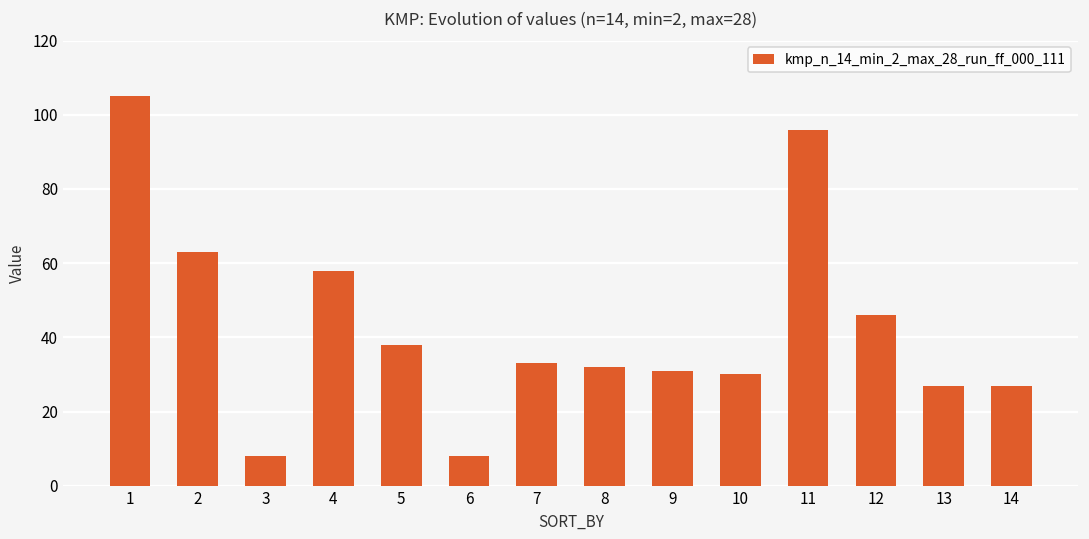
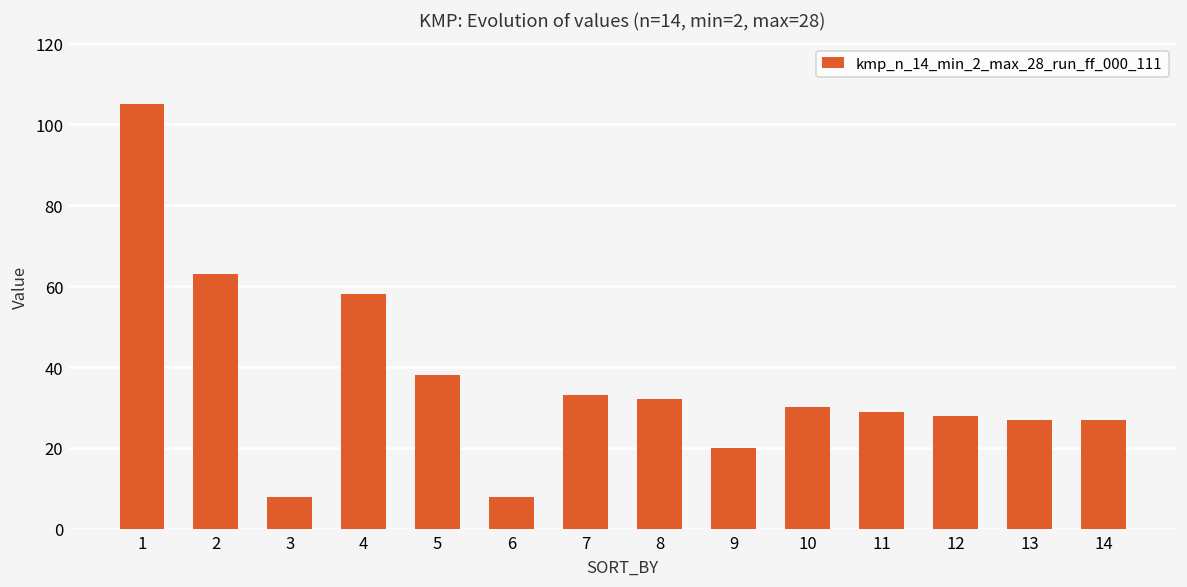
  {
    "1": 105,
    "2": 63,
    "3": 8,
    "4": 58,
    "5": 38,
    "6": 8,
    "7": 33,
    "8": 32,
-   "9": 31,
+   "9": 20,
    "10": 30,
-   "11": 96,
-   "12": 46,
+   "11": 29,
+   "12": 28,
    "13": 27,
    "14": 27
  }
